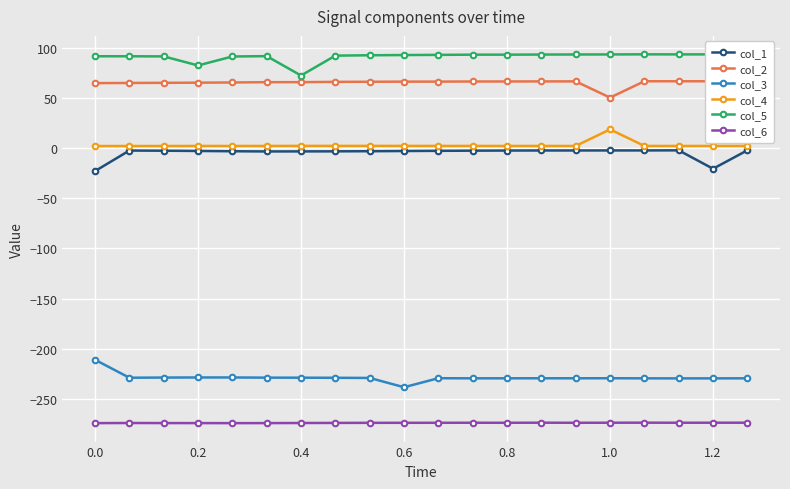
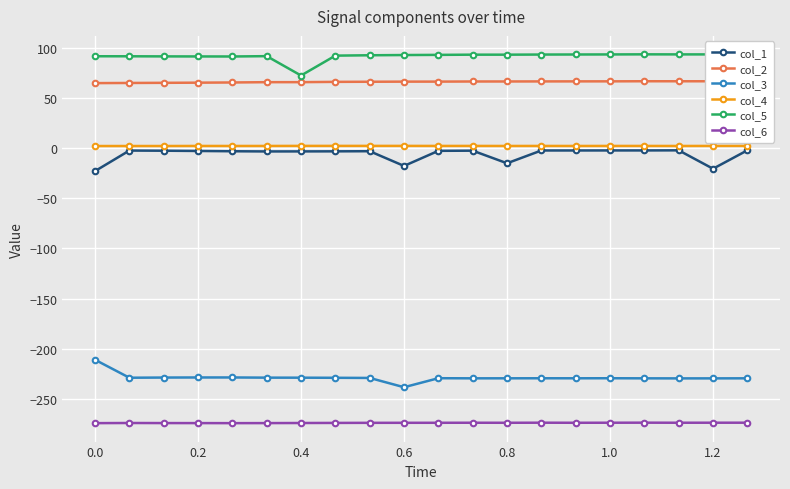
  {
    "col_1": {
      "0.0": -23,
      "0.2": -3,
      "0.4": -3,
-     "0.6": -3,
-     "0.8": -3,
+     "0.6": -18,
+     "0.8": -15,
      "1.0": -2,
      "1.2": -21
    },
    "col_2": {
      "0.0": 65,
      "0.2": 65,
      "0.4": 66,
      "0.6": 66,
      "0.8": 66,
-     "1.0": 50
+     "1.0": 66
    },
    "col_3": {
      "0.0": -211,
      "0.2": -229,
      "0.4": -229,
      "0.6": -238,
      "0.8": -229,
      "1.0": -229,
      "1.2": -229
    },
    "col_4": {
      "0.0": 2,
      "0.2": 2,
      "0.4": 2,
      "0.6": 2,
      "0.8": 2,
-     "1.0": 19,
+     "1.0": 2,
      "1.2": 2
    },
    "col_5": {
      "0.0": 91,
-     "0.2": 82,
+     "0.2": 91,
      "0.4": 72,
      "0.6": 93,
      "0.8": 93,
      "1.0": 93
    },
    "col_6": {
      "0.0": -274,
      "0.2": -274,
      "0.4": -274,
      "0.6": -274,
      "0.8": -274,
      "1.0": -274,
      "1.2": -274
    }
  }
